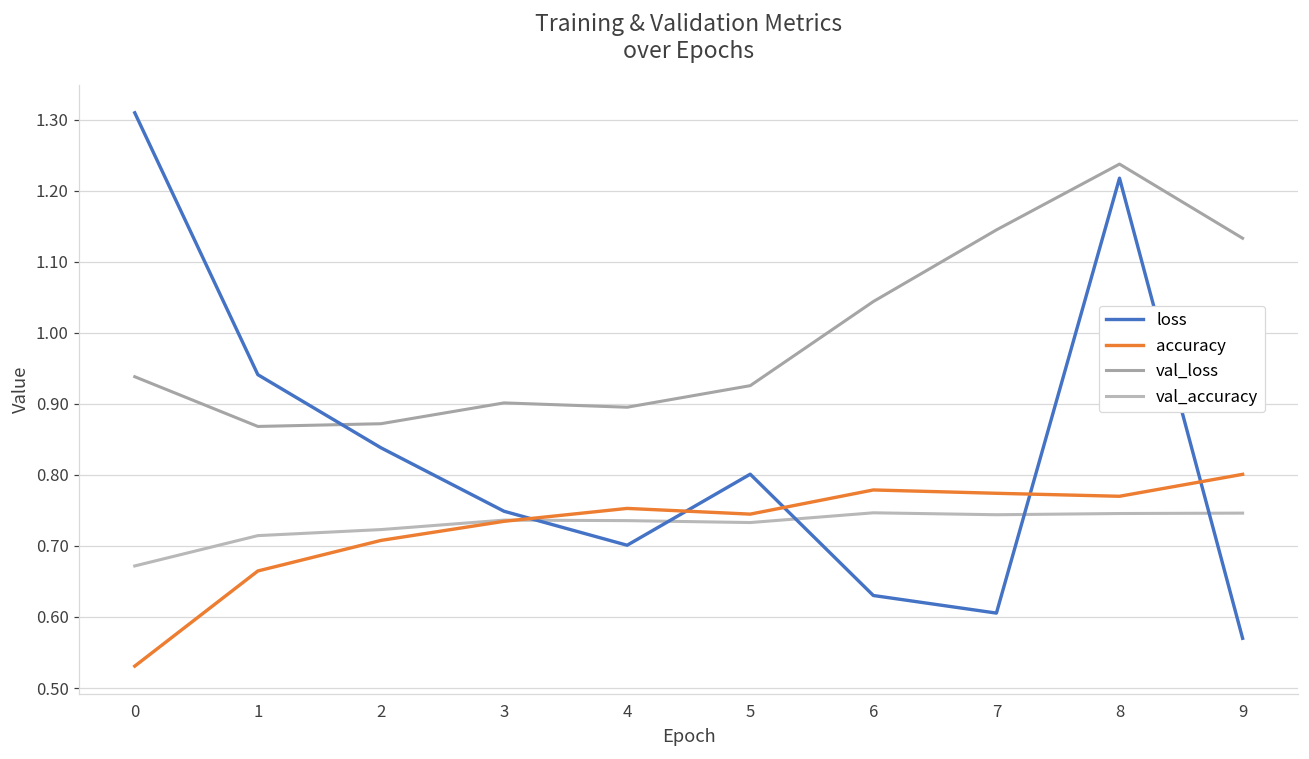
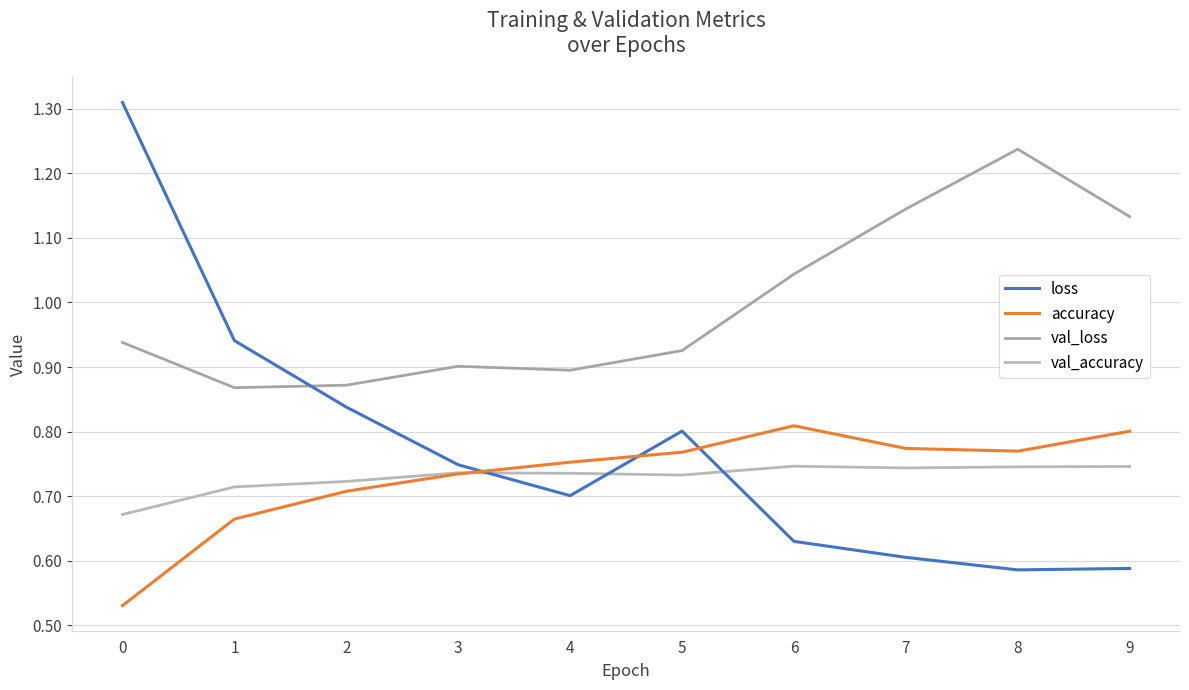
  {
    "loss": {
      "0": 1.31,
      "1": 0.94,
      "2": 0.84,
      "3": 0.75,
      "4": 0.70,
      "5": 0.80,
      "6": 0.63,
      "7": 0.61,
-     "8": 1.22,
-     "9": 0.57
+     "8": 0.59,
+     "9": 0.59
    },
    "accuracy": {
      "0": 0.53,
      "1": 0.66,
      "2": 0.71,
      "4": 0.75,
-     "5": 0.74,
-     "6": 0.78,
+     "5": 0.77,
+     "6": 0.81,
      "7": 0.77,
      "8": 0.77,
      "9": 0.80
    }
  }
